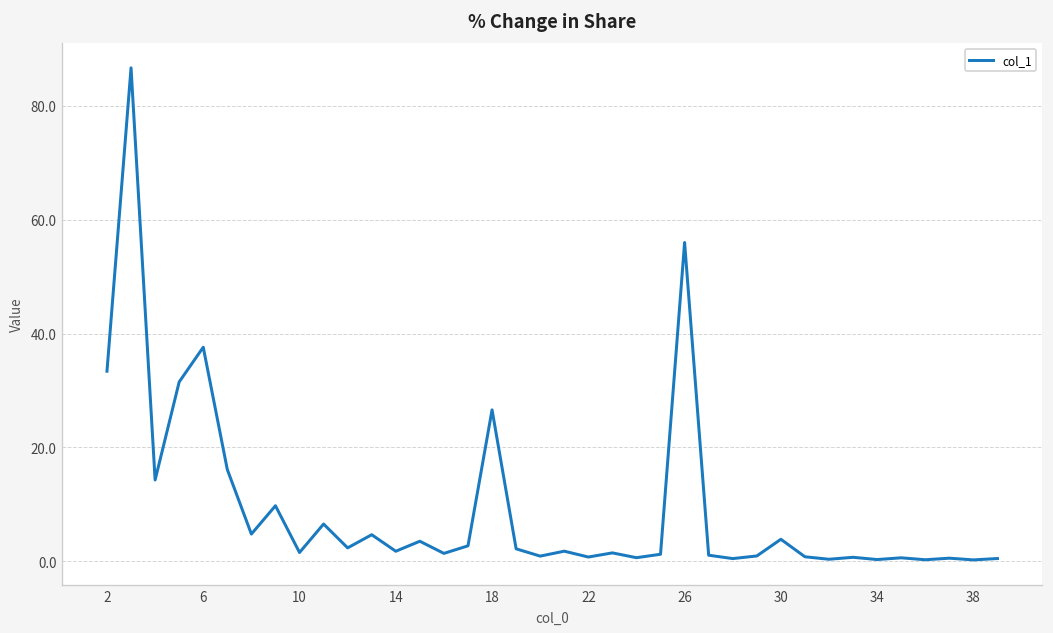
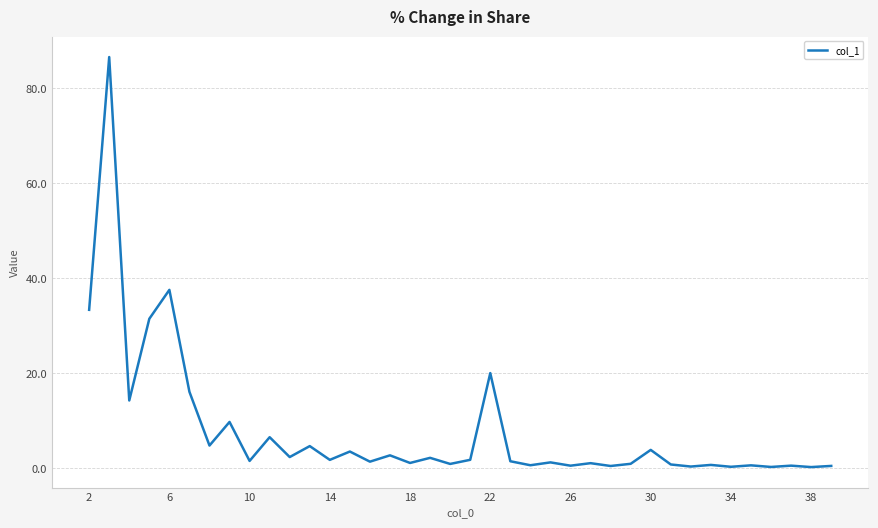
  {
    "2": 33,
    "6": 38,
    "10": 2,
    "14": 2,
-   "18": 27,
-   "22": 1,
-   "26": 56,
+   "18": 1,
+   "22": 20,
+   "26": 1,
    "30": 4,
    "34": 0,
    "38": 0
  }
